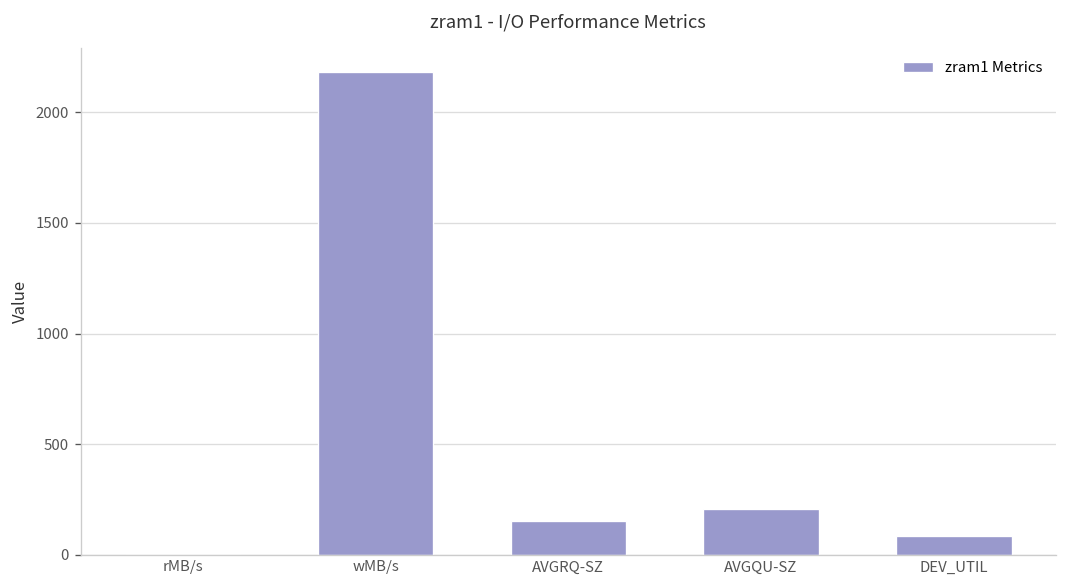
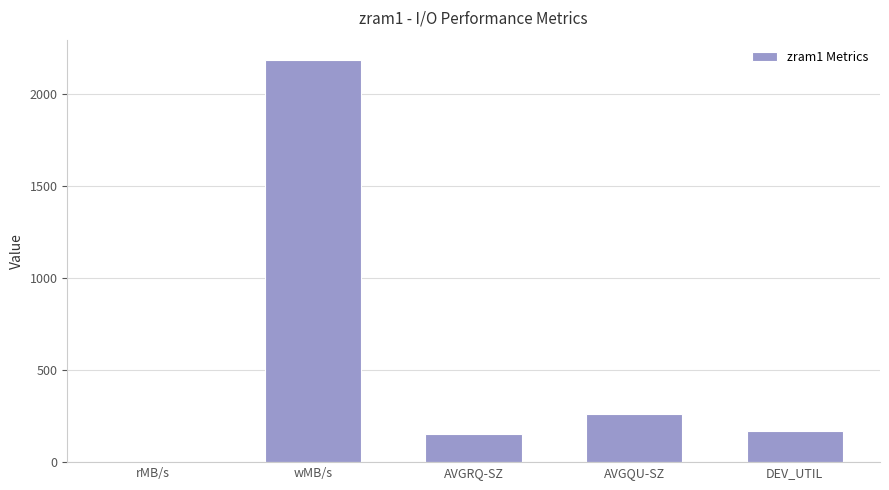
  {
    "wMB/s": 2180,
    "AVGRQ-SZ": 150,
-   "AVGQU-SZ": 210,
-   "DEV_UTIL": 80
+   "AVGQU-SZ": 260,
+   "DEV_UTIL": 170
  }
